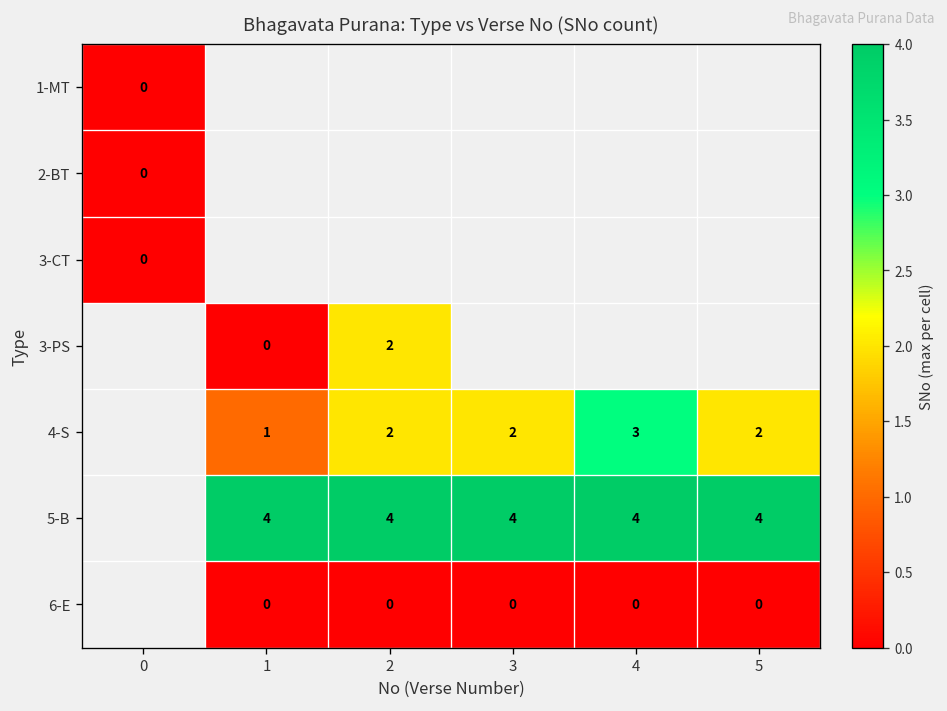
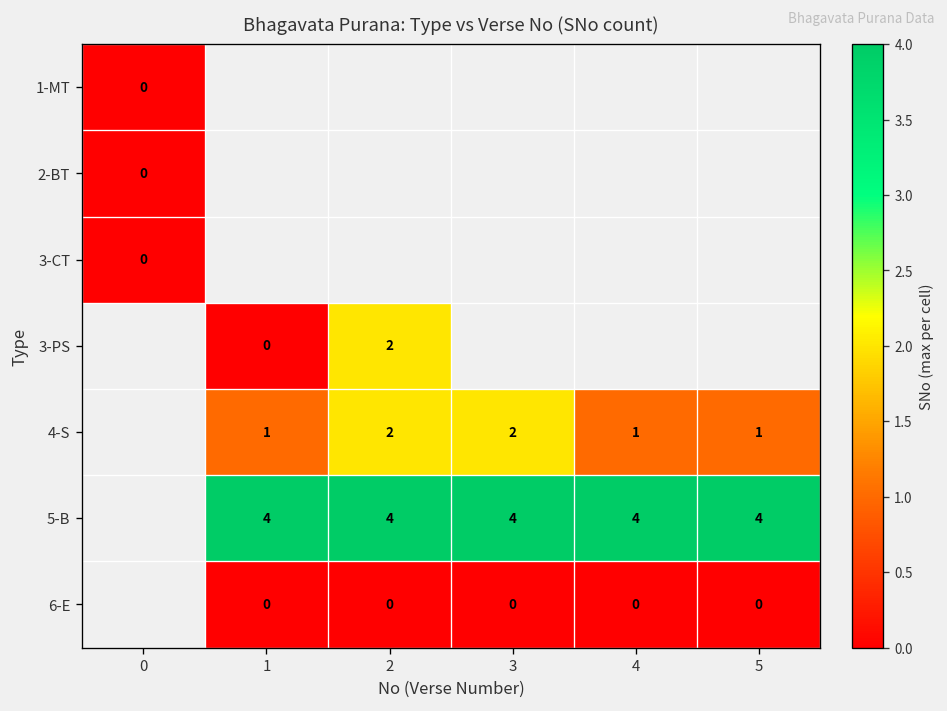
  {
    "1-MT": {
      "0": 0
    },
    "2-BT": {
      "0": 0
    },
    "3-CT": {
      "0": 0
    },
    "3-PS": {
      "1": 0,
      "2": 2
    },
    "4-S": {
      "1": 1,
      "2": 2,
      "3": 2,
-     "4": 3,
-     "5": 2
+     "4": 1,
+     "5": 1
    },
    "5-B": {
      "1": 4,
      "2": 4,
      "3": 4,
      "4": 4,
      "5": 4
    },
    "6-E": {
      "1": 0,
      "2": 0,
      "3": 0,
      "4": 0,
      "5": 0
    }
  }
